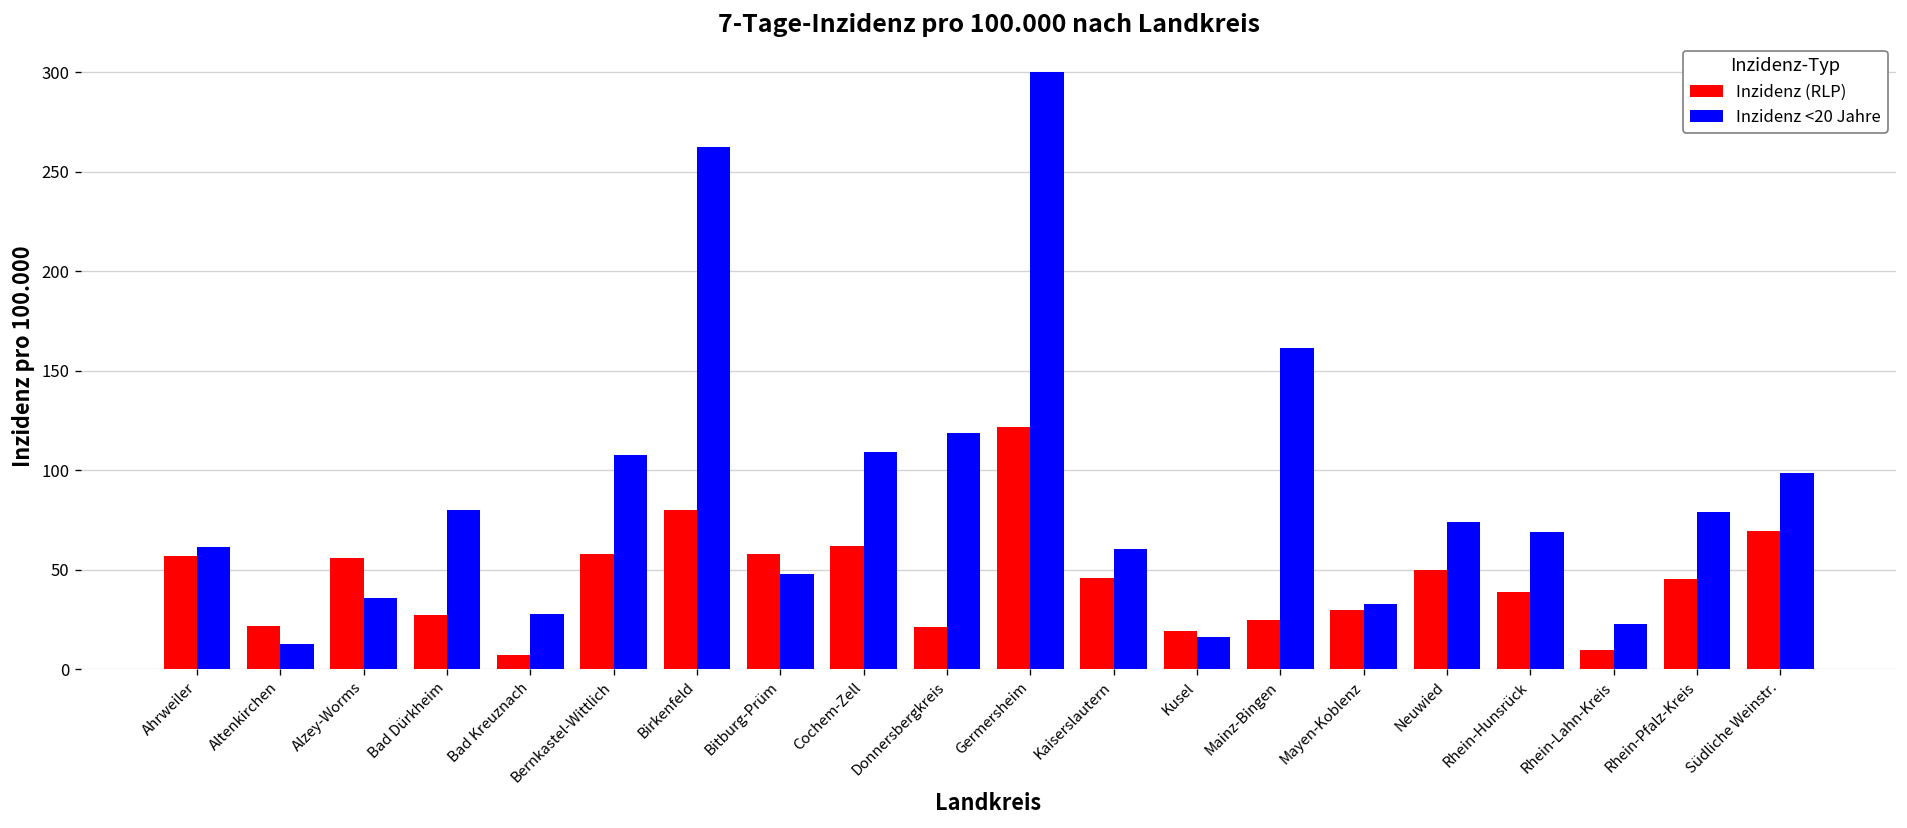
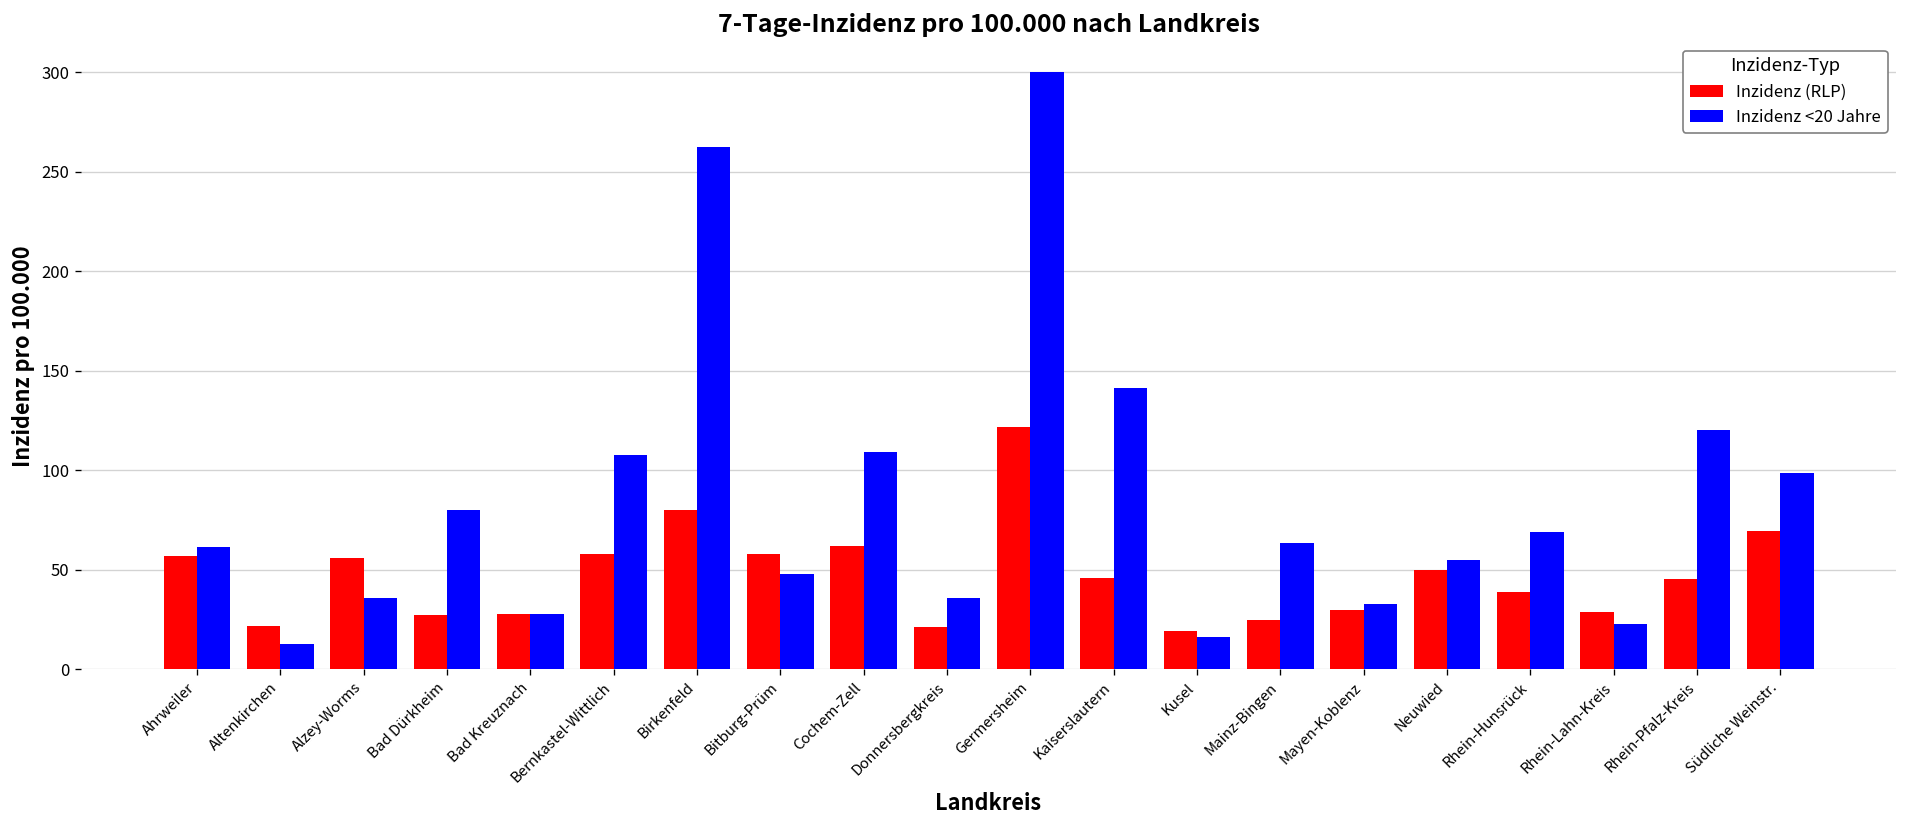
  {
    "Inzidenz (RLP)": {
      "Ahrweiler": 57,
      "Altenkirchen": 22,
      "Alzey-Worms": 56,
      "Bad Dürkheim": 27,
-     "Bad Kreuznach": 7,
+     "Bad Kreuznach": 28,
      "Bernkastel-Wittlich": 58,
      "Birkenfeld": 80,
      "Bitburg-Prüm": 58,
      "Cochem-Zell": 62,
      "Donnersbergkreis": 21,
      "Germersheim": 122,
      "Kaiserslautern": 46,
      "Kusel": 19,
      "Mainz-Bingen": 25,
      "Mayen-Koblenz": 30,
      "Neuwied": 50,
      "Rhein-Hunsrück": 39,
-     "Rhein-Lahn-Kreis": 10,
+     "Rhein-Lahn-Kreis": 29,
      "Rhein-Pfalz-Kreis": 45,
      "Südliche Weinstr.": 70
    },
    "Inzidenz <20 Jahre": {
      "Ahrweiler": 62,
      "Altenkirchen": 13,
      "Alzey-Worms": 36,
      "Bad Dürkheim": 80,
      "Bad Kreuznach": 28,
      "Bernkastel-Wittlich": 108,
      "Birkenfeld": 263,
      "Bitburg-Prüm": 48,
      "Cochem-Zell": 109,
-     "Donnersbergkreis": 119,
+     "Donnersbergkreis": 36,
      "Germersheim": 300,
-     "Kaiserslautern": 60,
+     "Kaiserslautern": 141,
      "Kusel": 16,
-     "Mainz-Bingen": 161,
+     "Mainz-Bingen": 63,
      "Mayen-Koblenz": 33,
-     "Neuwied": 74,
+     "Neuwied": 55,
      "Rhein-Hunsrück": 69,
      "Rhein-Lahn-Kreis": 23,
-     "Rhein-Pfalz-Kreis": 79,
+     "Rhein-Pfalz-Kreis": 120,
      "Südliche Weinstr.": 99
    }
  }
